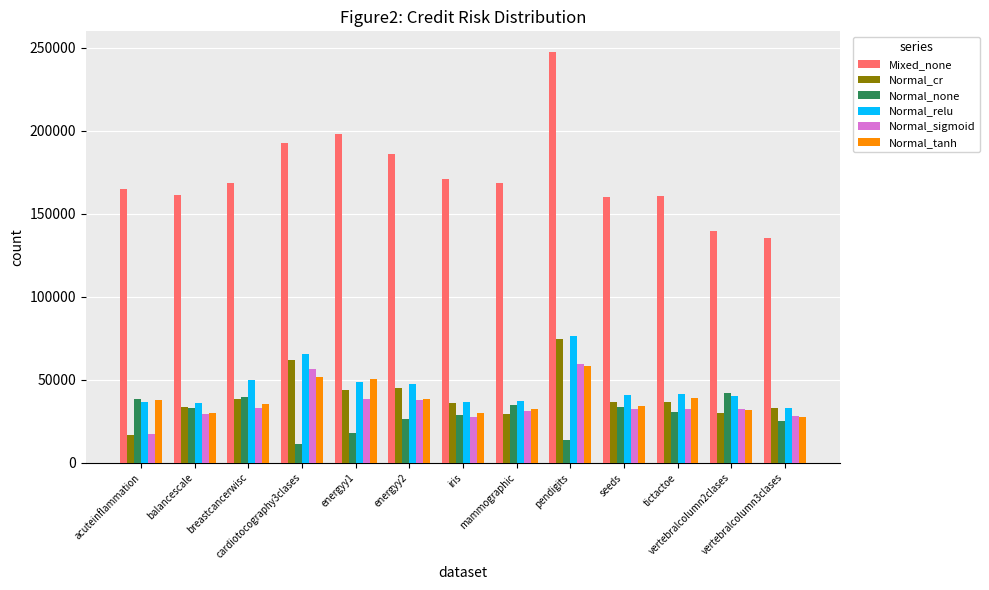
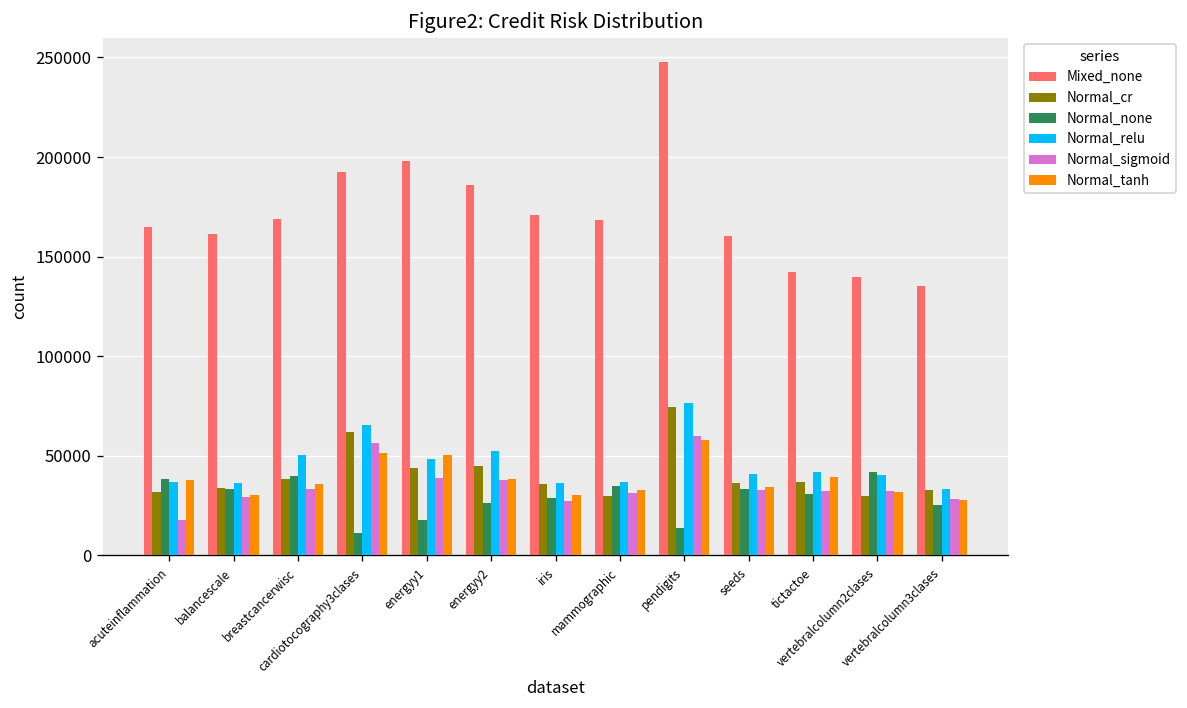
  {
    "Mixed_none": {
      "acuteinflammation": 165000,
      "balancescale": 162000,
      "breastcancerwisc": 169000,
      "cardiotocography3clases": 192000,
      "energyy1": 198000,
      "energyy2": 186000,
      "iris": 171000,
      "mammographic": 168000,
      "pendigits": 248000,
      "seeds": 160000,
-     "tictactoe": 161000,
+     "tictactoe": 142000,
      "vertebralcolumn2clases": 140000,
      "vertebralcolumn3clases": 135000
    },
    "Normal_cr": {
-     "acuteinflammation": 17000,
+     "acuteinflammation": 32000,
      "balancescale": 34000,
      "breastcancerwisc": 38000,
      "cardiotocography3clases": 62000,
      "energyy1": 44000,
      "energyy2": 45000,
      "iris": 36000,
      "mammographic": 30000,
      "pendigits": 75000,
      "seeds": 37000,
      "tictactoe": 37000,
      "vertebralcolumn2clases": 30000,
      "vertebralcolumn3clases": 33000
    },
    "Normal_none": {
      "acuteinflammation": 38000,
      "balancescale": 33000,
      "breastcancerwisc": 40000,
      "cardiotocography3clases": 11000,
      "energyy1": 18000,
      "energyy2": 26000,
      "iris": 29000,
      "mammographic": 35000,
      "pendigits": 14000,
      "seeds": 33000,
      "tictactoe": 31000,
      "vertebralcolumn2clases": 42000,
      "vertebralcolumn3clases": 25000
    },
    "Normal_relu": {
      "acuteinflammation": 37000,
      "balancescale": 36000,
      "breastcancerwisc": 50000,
      "cardiotocography3clases": 66000,
      "energyy1": 49000,
-     "energyy2": 47000,
+     "energyy2": 53000,
      "iris": 37000,
      "mammographic": 37000,
      "pendigits": 77000,
      "seeds": 41000,
      "tictactoe": 42000,
      "vertebralcolumn2clases": 40000,
      "vertebralcolumn3clases": 33000
    },
    "Normal_sigmoid": {
      "acuteinflammation": 18000,
      "balancescale": 29000,
      "breastcancerwisc": 33000,
      "cardiotocography3clases": 57000,
      "energyy1": 39000,
      "energyy2": 38000,
      "iris": 28000,
      "mammographic": 32000,
      "pendigits": 60000,
      "seeds": 33000,
      "tictactoe": 32000,
      "vertebralcolumn2clases": 32000,
      "vertebralcolumn3clases": 28000
    },
    "Normal_tanh": {
      "acuteinflammation": 38000,
      "balancescale": 30000,
      "breastcancerwisc": 36000,
      "cardiotocography3clases": 52000,
      "energyy1": 51000,
      "energyy2": 38000,
      "iris": 30000,
      "mammographic": 33000,
      "pendigits": 58000,
      "seeds": 34000,
      "tictactoe": 39000,
      "vertebralcolumn2clases": 32000,
      "vertebralcolumn3clases": 28000
    }
  }
